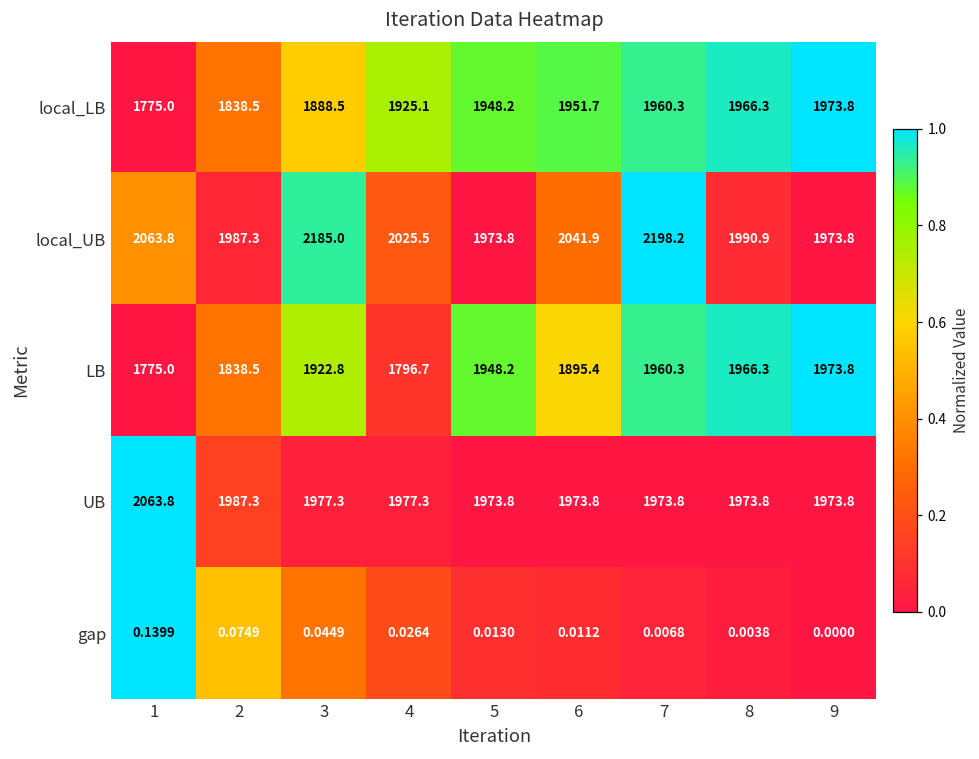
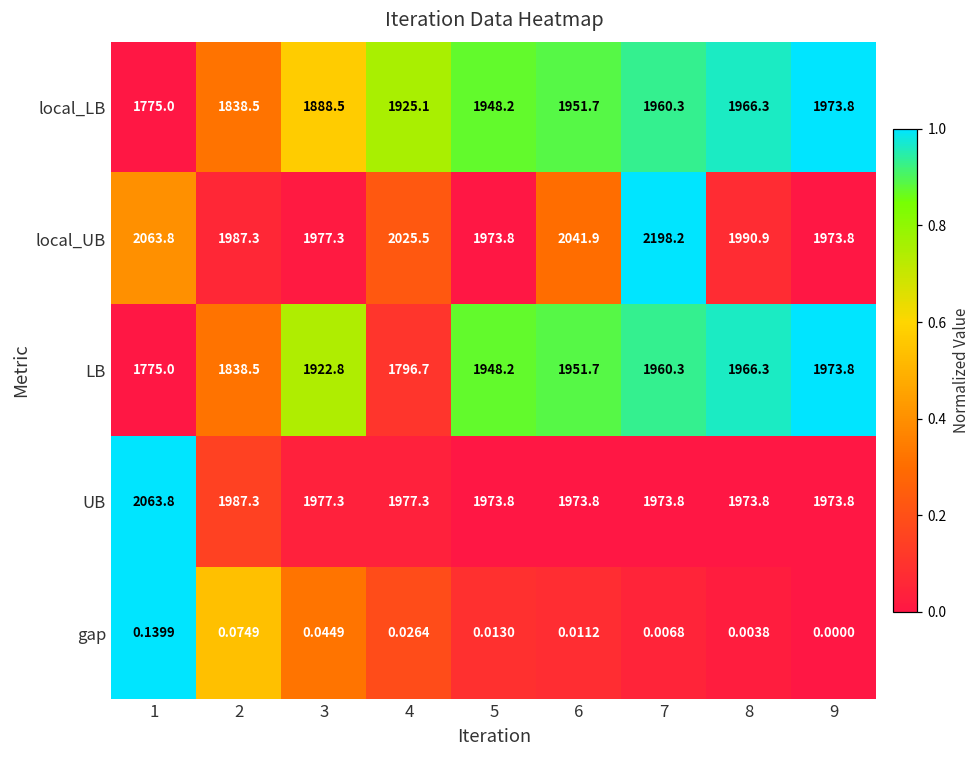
  {
    "local_LB": {
      "1": 1775.0,
      "2": 1838.5,
      "3": 1888.5,
      "4": 1925.1,
      "5": 1948.2,
      "6": 1951.7,
      "7": 1960.3,
      "8": 1966.3,
      "9": 1973.8
    },
    "local_UB": {
      "1": 2063.8,
      "2": 1987.3,
-     "3": 2185.0,
+     "3": 1977.3,
      "4": 2025.5,
      "5": 1973.8,
      "6": 2041.9,
      "7": 2198.2,
      "8": 1990.9,
      "9": 1973.8
    },
    "LB": {
      "1": 1775.0,
      "2": 1838.5,
      "3": 1922.8,
      "4": 1796.7,
      "5": 1948.2,
-     "6": 1895.4,
+     "6": 1951.7,
      "7": 1960.3,
      "8": 1966.3,
      "9": 1973.8
    },
    "UB": {
      "1": 2063.8,
      "2": 1987.3,
      "3": 1977.3,
      "4": 1977.3,
      "5": 1973.8,
      "6": 1973.8,
      "7": 1973.8,
      "8": 1973.8,
      "9": 1973.8
    },
    "gap": {
      "1": 0.1399,
      "2": 0.0749,
      "3": 0.0449,
      "4": 0.0264,
      "5": 0.0130,
      "6": 0.0112,
      "7": 0.0068,
      "8": 0.0038,
      "9": 0.0000
    }
  }
